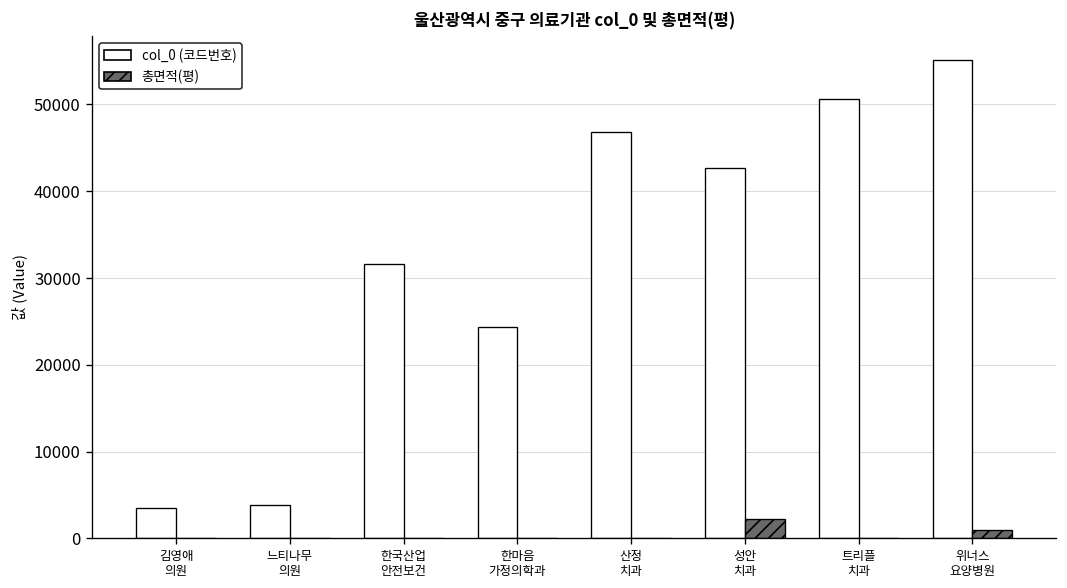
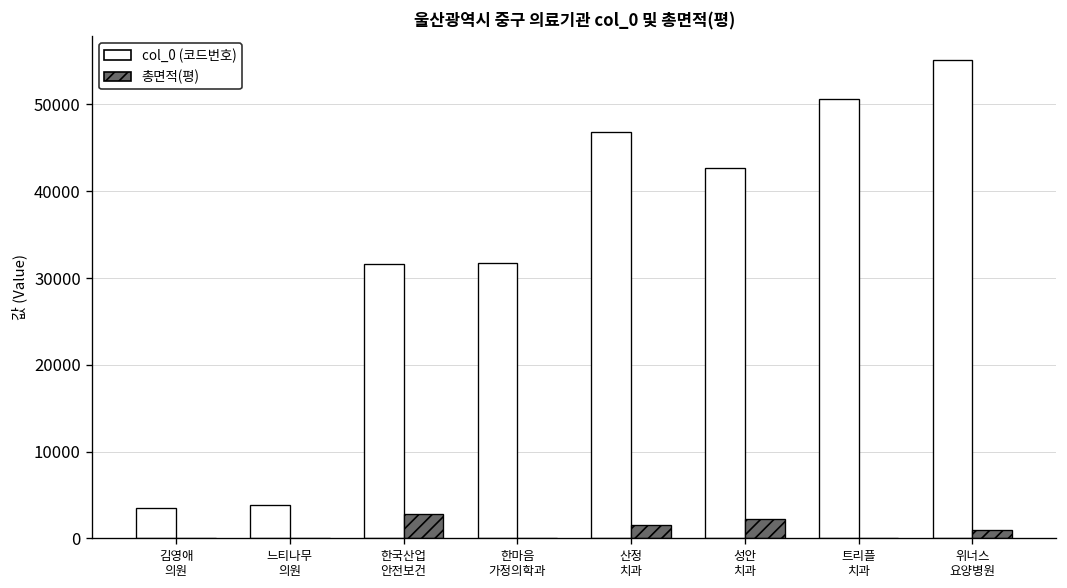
  {
    "col_0 (코드번호)": {
      "김영애 의원": 4000,
      "느티나무 의원": 4000,
      "한국산업 안전보건": 32000,
-     "한마음 가정의학과": 24000,
+     "한마음 가정의학과": 32000,
      "산정 치과": 47000,
      "성안 치과": 43000,
      "트리플 치과": 51000,
      "위너스 요양병원": 55000
    },
    "총면적(평)": {
      "김영애 의원": 0,
      "느티나무 의원": 0,
-     "한국산업 안전보건": 0,
+     "한국산업 안전보건": 3000,
      "한마음 가정의학과": 0,
-     "산정 치과": 0,
+     "산정 치과": 2000,
      "성안 치과": 2000,
      "트리플 치과": 0,
      "위너스 요양병원": 1000
    }
  }
